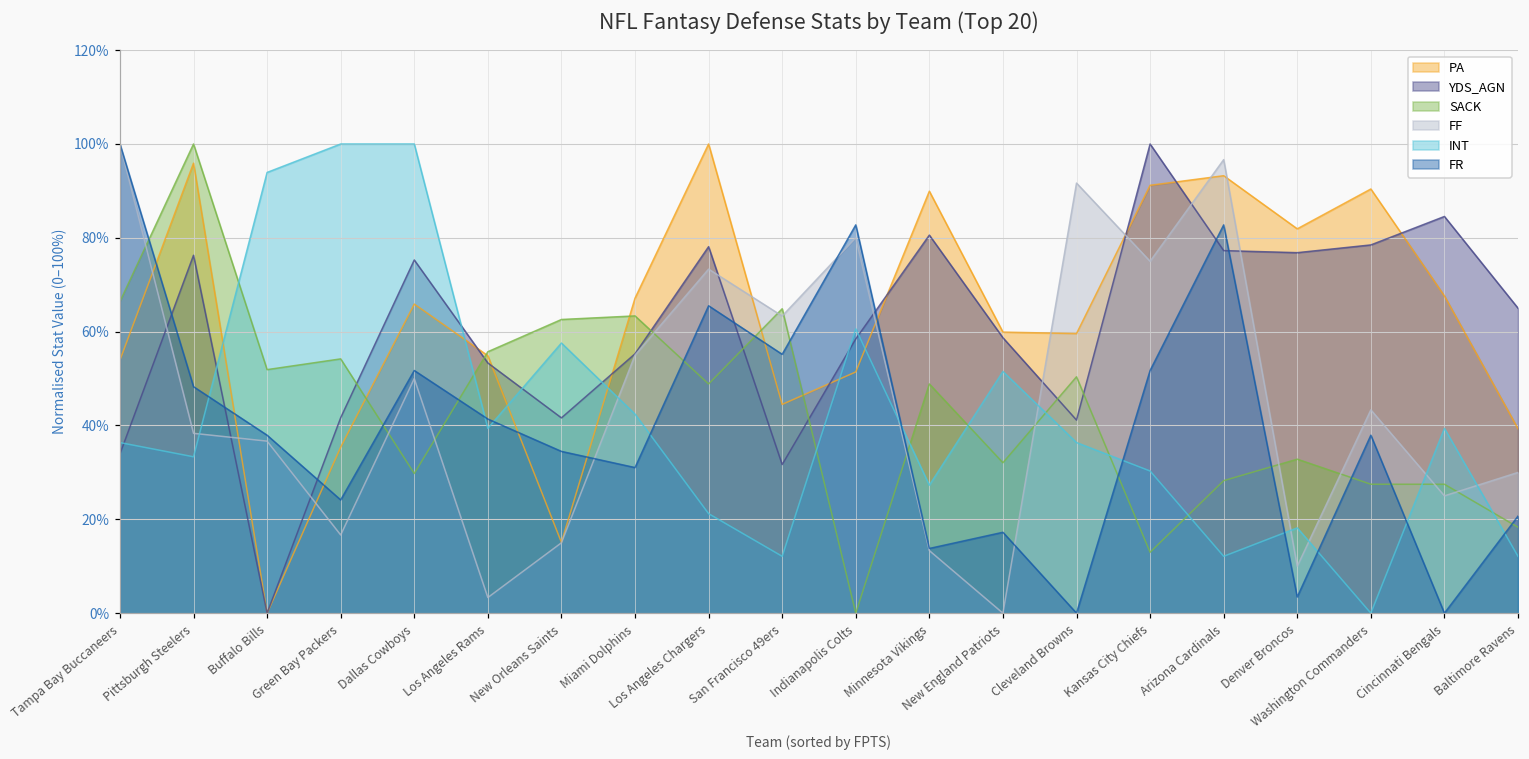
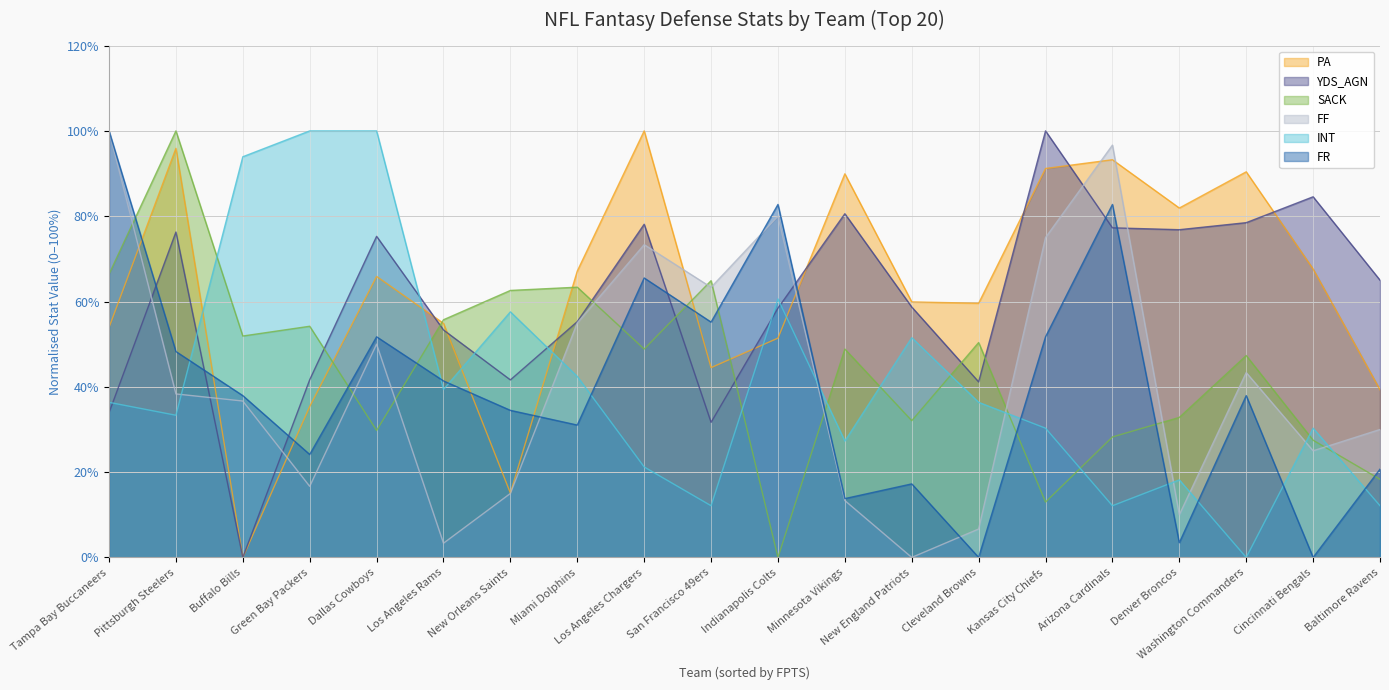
  {
    "PA": {
      "Tampa Bay Buccaneers": "54%",
      "Pittsburgh Steelers": "96%",
      "Green Bay Packers": "35%",
      "Dallas Cowboys": "66%",
      "Los Angeles Rams": "55%",
      "Miami Dolphins": "67%",
      "Los Angeles Chargers": "100%",
      "San Francisco 49ers": "44%",
      "Indianapolis Colts": "51%",
      "Minnesota Vikings": "90%",
      "New England Patriots": "60%",
      "Cleveland Browns": "60%",
      "Kansas City Chiefs": "91%",
      "Arizona Cardinals": "93%",
      "Denver Broncos": "82%",
      "Washington Commanders": "90%",
      "Cincinnati Bengals": "68%",
      "Baltimore Ravens": "39%"
    },
    "SACK": {
      "Tampa Bay Buccaneers": "66%",
      "Pittsburgh Steelers": "100%",
      "Buffalo Bills": "52%",
      "Green Bay Packers": "54%",
      "Dallas Cowboys": "30%",
      "Los Angeles Rams": "56%",
      "New Orleans Saints": "63%",
      "Miami Dolphins": "63%",
      "Los Angeles Chargers": "49%",
      "San Francisco 49ers": "65%",
      "Indianapolis Colts": "0%",
      "Minnesota Vikings": "49%",
      "New England Patriots": "32%",
      "Cleveland Browns": "50%",
      "Kansas City Chiefs": "13%",
      "Arizona Cardinals": "28%",
      "Denver Broncos": "33%",
-     "Washington Commanders": "27%",
+     "Washington Commanders": "47%",
      "Cincinnati Bengals": "27%",
      "Baltimore Ravens": "18%"
    },
    "FF": {
      "Pittsburgh Steelers": "38%",
      "Buffalo Bills": "37%",
      "Green Bay Packers": "17%",
      "Dallas Cowboys": "50%",
      "Los Angeles Rams": "3%",
      "Los Angeles Chargers": "73%",
      "San Francisco 49ers": "63%",
      "Indianapolis Colts": "80%",
      "New England Patriots": "0%",
-     "Cleveland Browns": "92%",
+     "Cleveland Browns": "7%",
      "Kansas City Chiefs": "75%",
      "Arizona Cardinals": "97%",
      "Denver Broncos": "10%",
      "Washington Commanders": "43%",
      "Cincinnati Bengals": "25%",
      "Baltimore Ravens": "30%"
    },
    "INT": {
      "Tampa Bay Buccaneers": "36%",
      "Pittsburgh Steelers": "33%",
      "Buffalo Bills": "94%",
      "Green Bay Packers": "100%",
      "Dallas Cowboys": "100%",
      "Los Angeles Rams": "39%",
      "New Orleans Saints": "58%",
      "Miami Dolphins": "42%",
      "Los Angeles Chargers": "21%",
      "San Francisco 49ers": "12%",
      "Indianapolis Colts": "61%",
      "Minnesota Vikings": "27%",
      "New England Patriots": "52%",
      "Cleveland Browns": "36%",
      "Kansas City Chiefs": "30%",
      "Arizona Cardinals": "12%",
      "Denver Broncos": "18%",
      "Washington Commanders": "0%",
-     "Cincinnati Bengals": "39%",
+     "Cincinnati Bengals": "30%",
      "Baltimore Ravens": "12%"
    }
  }
